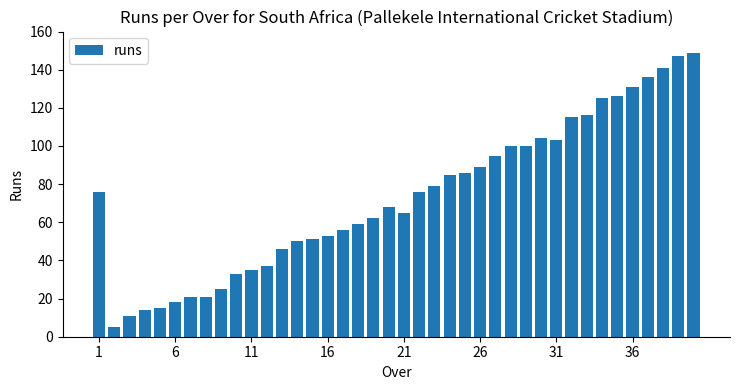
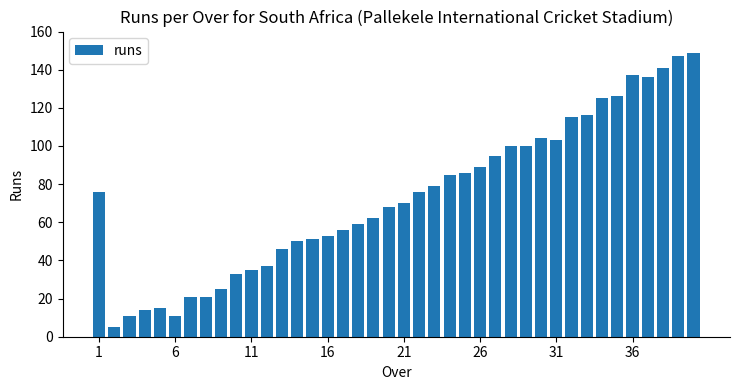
  {
    "1": 76,
-   "6": 18,
+   "6": 11,
    "11": 35,
    "16": 53,
-   "21": 65,
+   "21": 70,
    "26": 89,
    "31": 103,
-   "36": 131
+   "36": 137
  }
